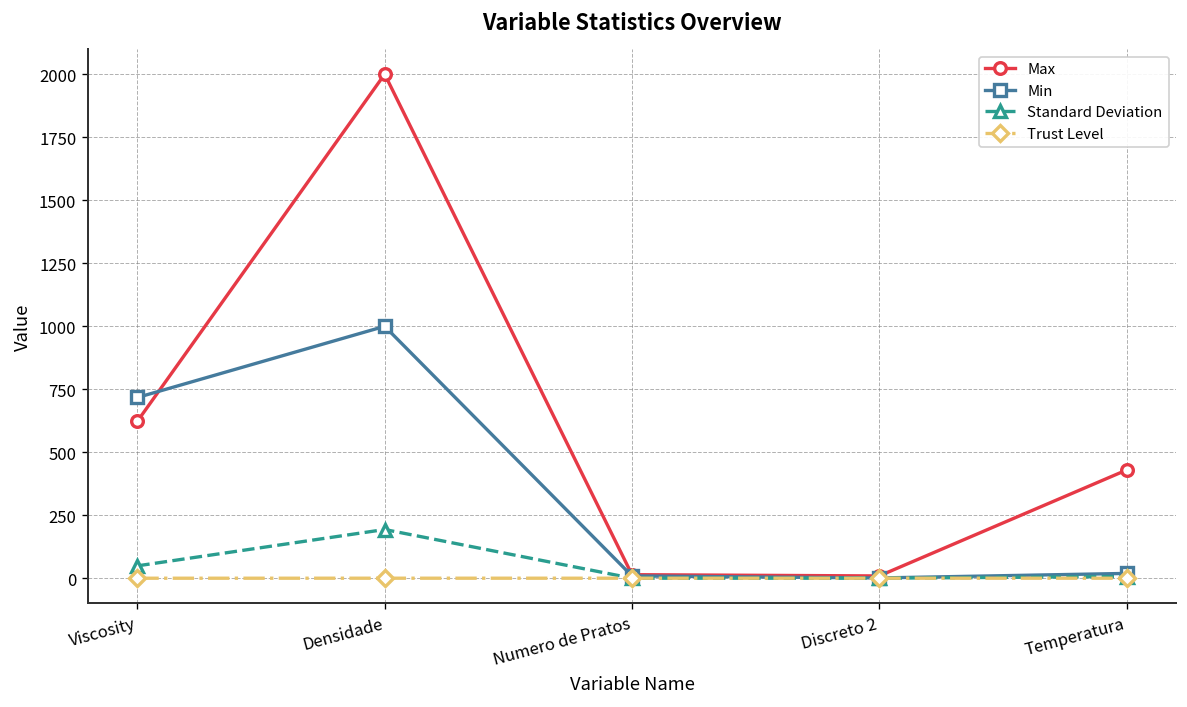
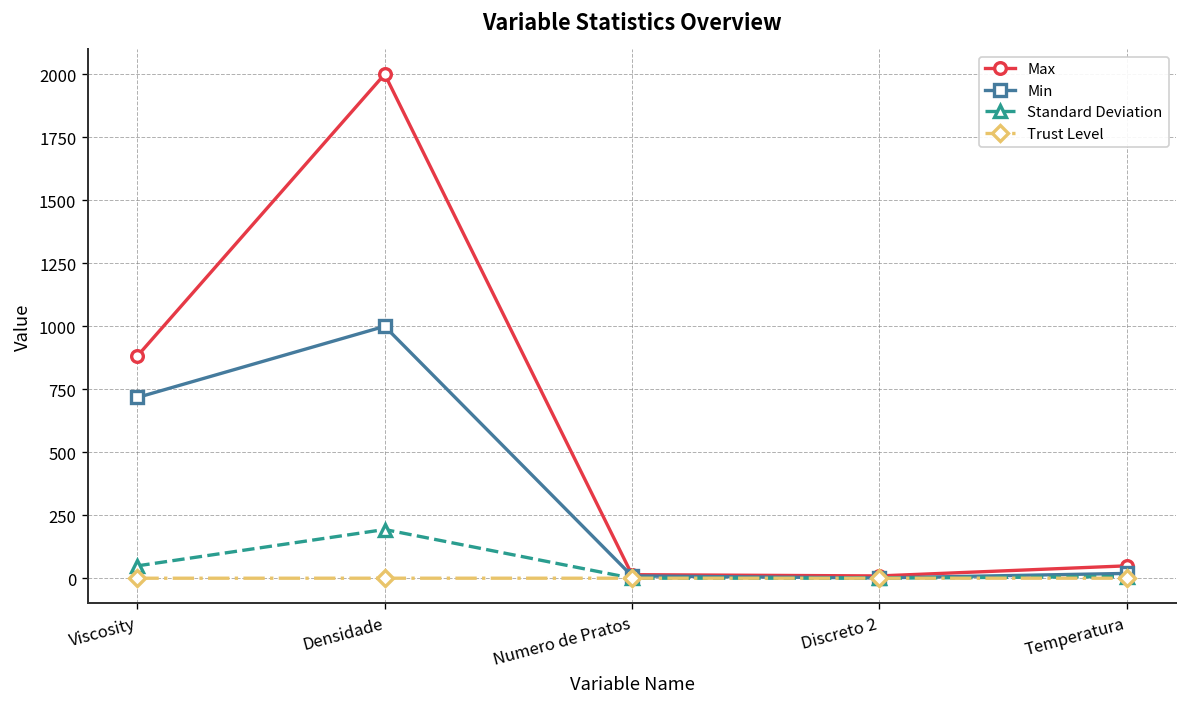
  {
    "Max": {
-     "Viscosity": 620,
+     "Viscosity": 880,
      "Densidade": 2000,
-     "Temperatura": 430
+     "Temperatura": 50
    },
    "Trust Level": {
      "Viscosity": 0,
      "Densidade": 0
    }
  }
